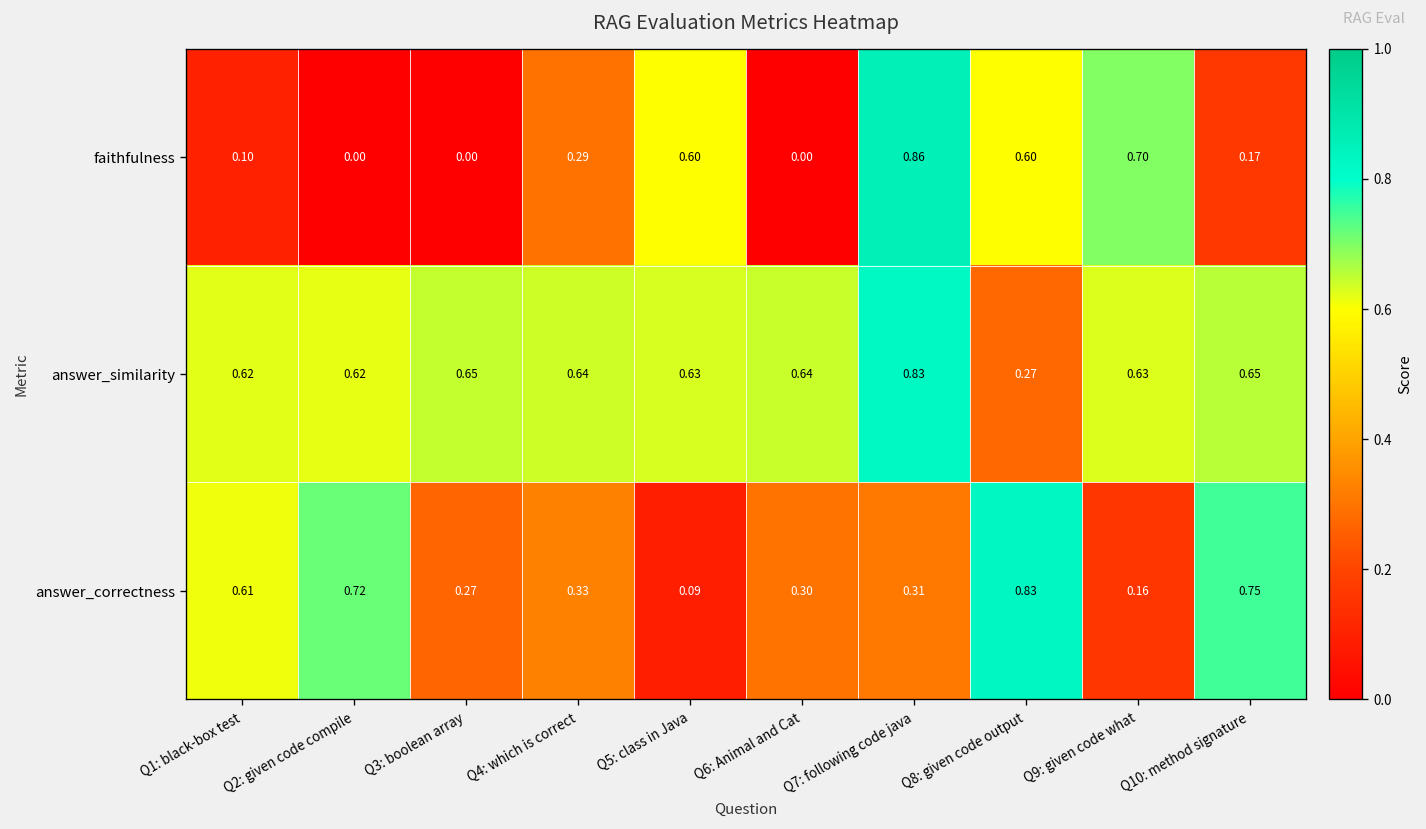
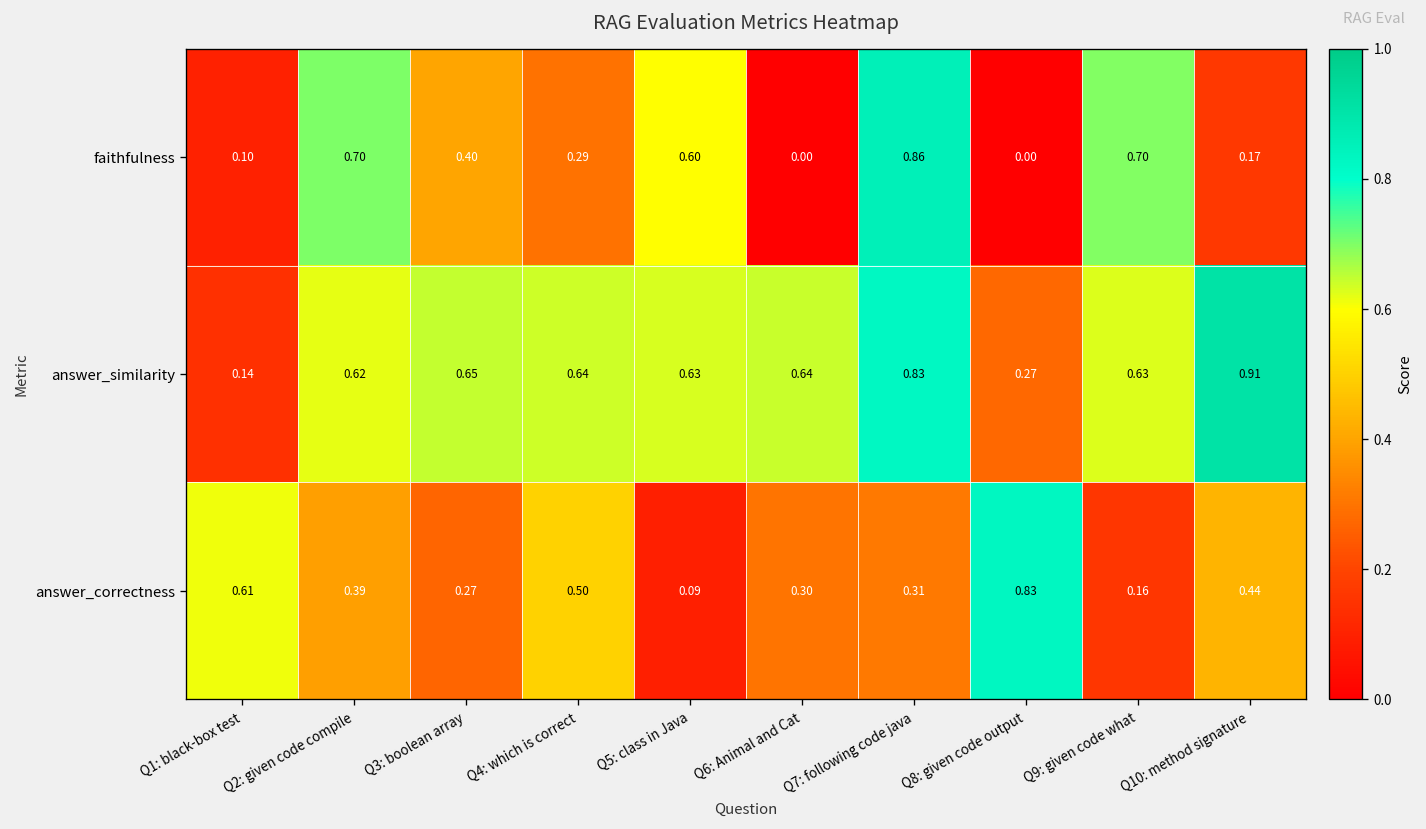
  {
    "faithfulness": {
      "Q1: black-box test": 0.10,
-     "Q2: given code compile": 0.00,
-     "Q3: boolean array": 0.00,
+     "Q2: given code compile": 0.70,
+     "Q3: boolean array": 0.40,
      "Q4: which is correct": 0.29,
      "Q5: class in Java": 0.60,
      "Q6: Animal and Cat": 0.00,
      "Q7: following code java": 0.86,
-     "Q8: given code output": 0.60,
+     "Q8: given code output": 0.00,
      "Q9: given code what": 0.70,
      "Q10: method signature": 0.17
    },
    "answer_similarity": {
-     "Q1: black-box test": 0.62,
+     "Q1: black-box test": 0.14,
      "Q2: given code compile": 0.62,
      "Q3: boolean array": 0.65,
      "Q4: which is correct": 0.64,
      "Q5: class in Java": 0.63,
      "Q6: Animal and Cat": 0.64,
      "Q7: following code java": 0.83,
      "Q8: given code output": 0.27,
      "Q9: given code what": 0.63,
-     "Q10: method signature": 0.65
+     "Q10: method signature": 0.91
    },
    "answer_correctness": {
      "Q1: black-box test": 0.61,
-     "Q2: given code compile": 0.72,
+     "Q2: given code compile": 0.39,
      "Q3: boolean array": 0.27,
-     "Q4: which is correct": 0.33,
+     "Q4: which is correct": 0.50,
      "Q5: class in Java": 0.09,
      "Q6: Animal and Cat": 0.30,
      "Q7: following code java": 0.31,
      "Q8: given code output": 0.83,
      "Q9: given code what": 0.16,
-     "Q10: method signature": 0.75
+     "Q10: method signature": 0.44
    }
  }
